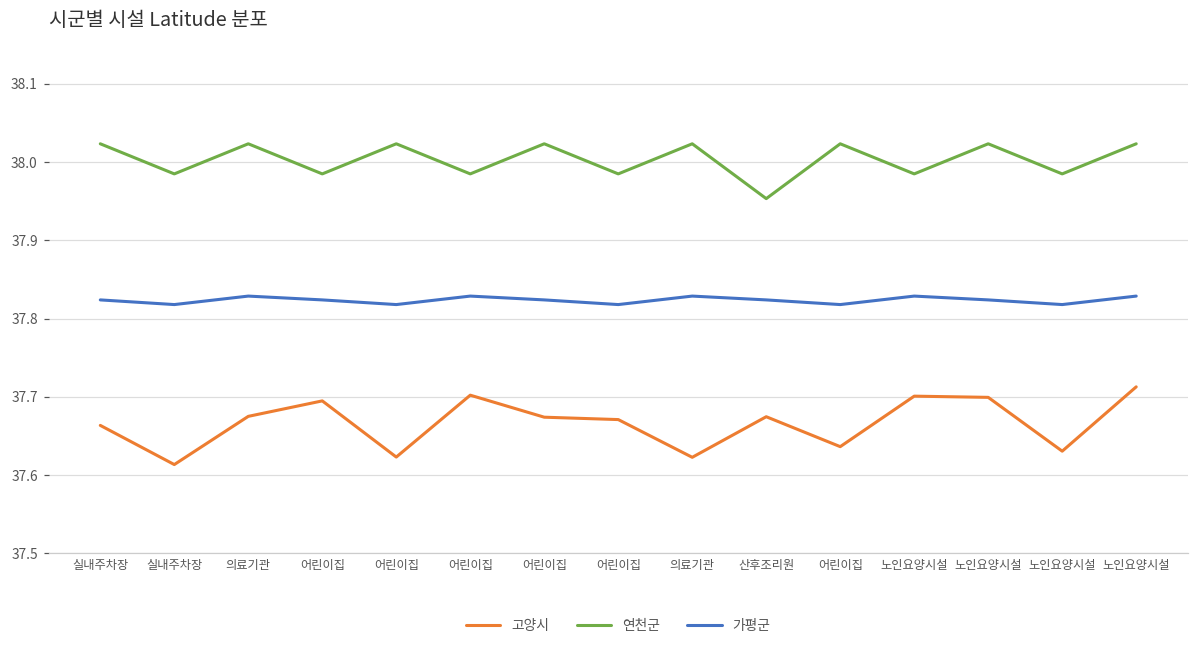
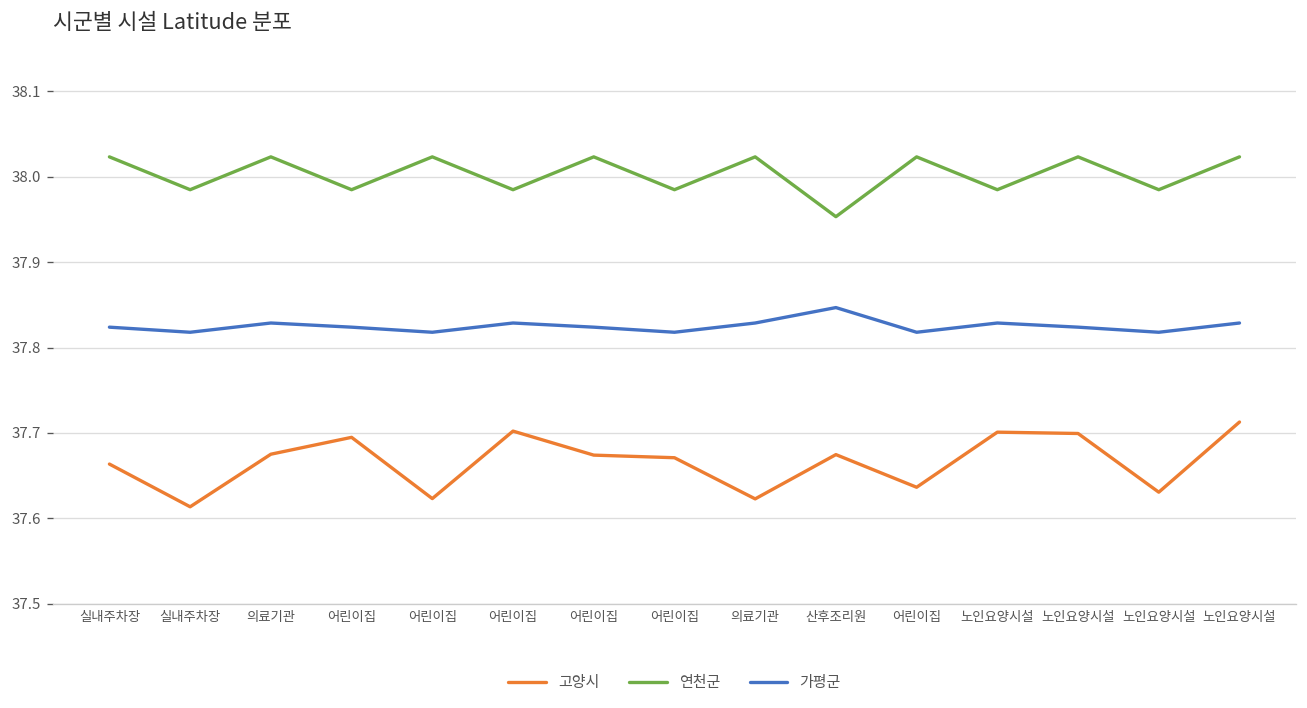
  {
    "고양시": {
      "산후조리원": 37.67
    },
    "연천군": {
      "산후조리원": 37.95
    },
    "가평군": {
-     "산후조리원": 37.82
+     "산후조리원": 37.85
    }
  }
